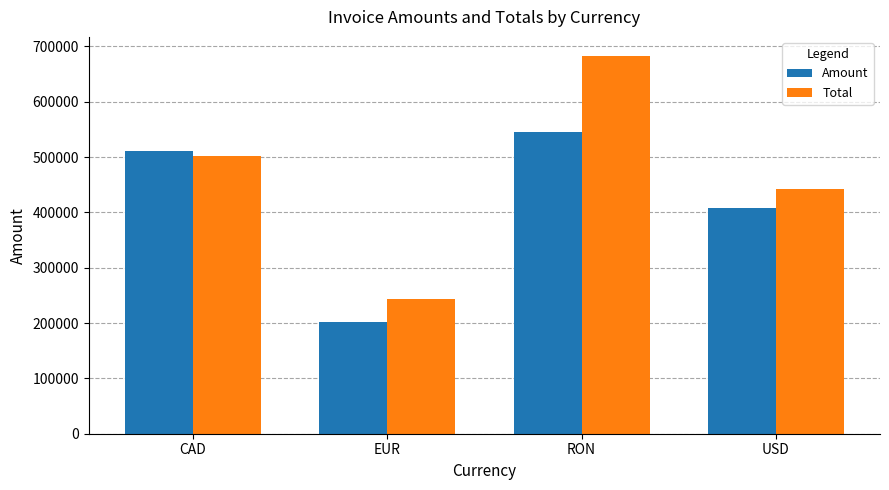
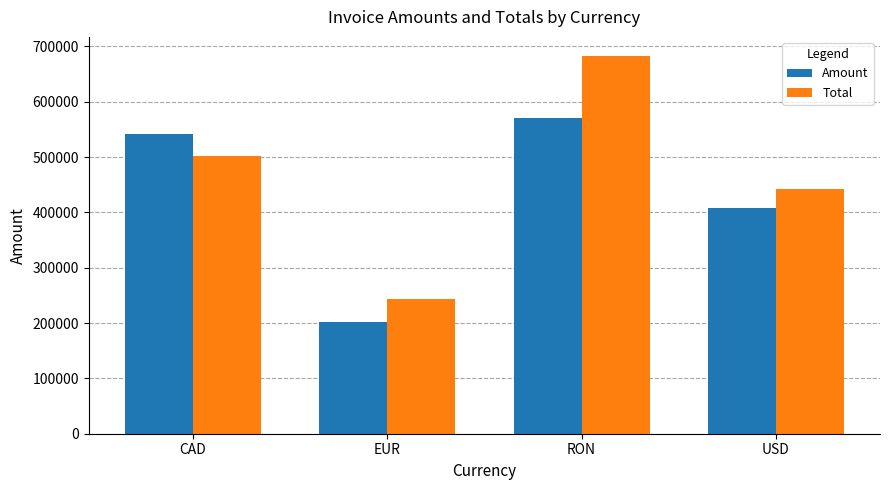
  {
    "Amount": {
-     "CAD": 510000,
+     "CAD": 540000,
      "EUR": 200000,
-     "RON": 550000,
+     "RON": 570000,
      "USD": 410000
    },
    "Total": {
      "CAD": 500000,
      "EUR": 240000,
      "RON": 680000,
      "USD": 440000
    }
  }
